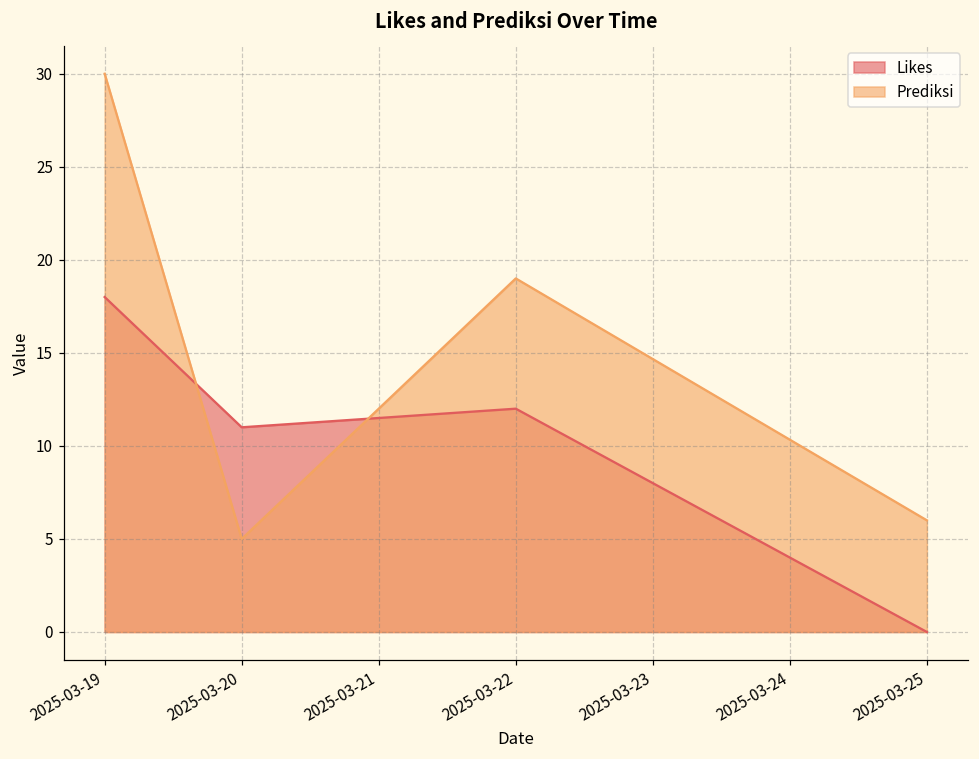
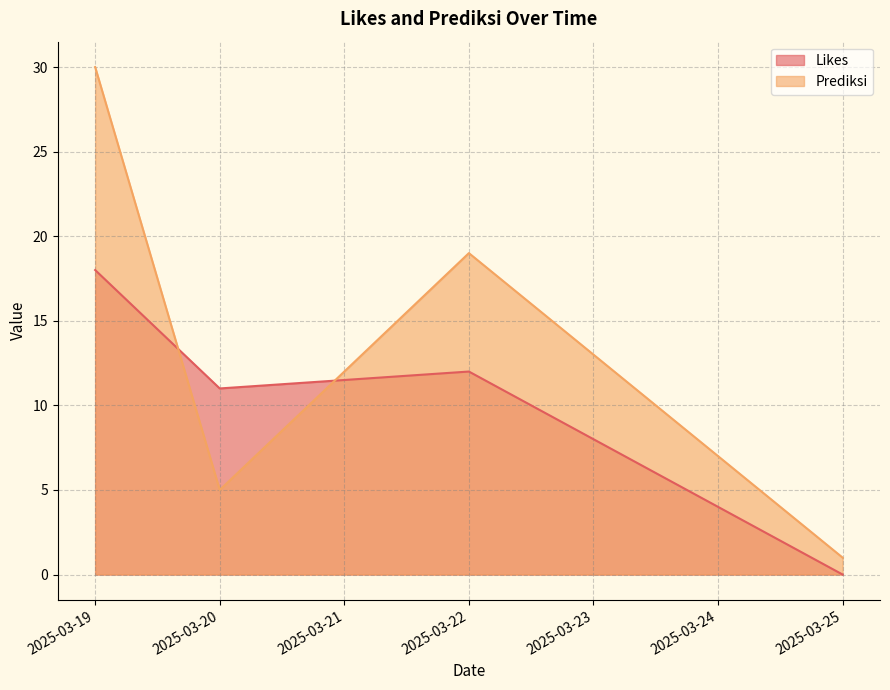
  {
    "Likes": {
      "2025-03-19": 18,
      "2025-03-20": 11,
      "2025-03-22": 12,
      "2025-03-25": 0
    },
    "Prediksi": {
      "2025-03-19": 30,
      "2025-03-20": 5,
      "2025-03-22": 19,
-     "2025-03-25": 6
+     "2025-03-25": 1
    }
  }
